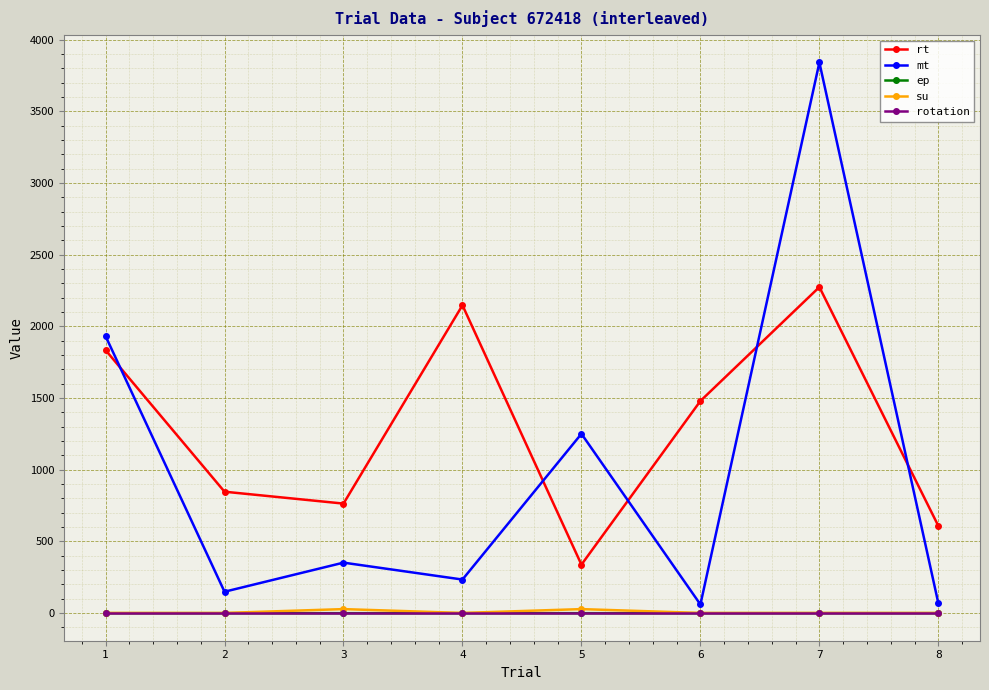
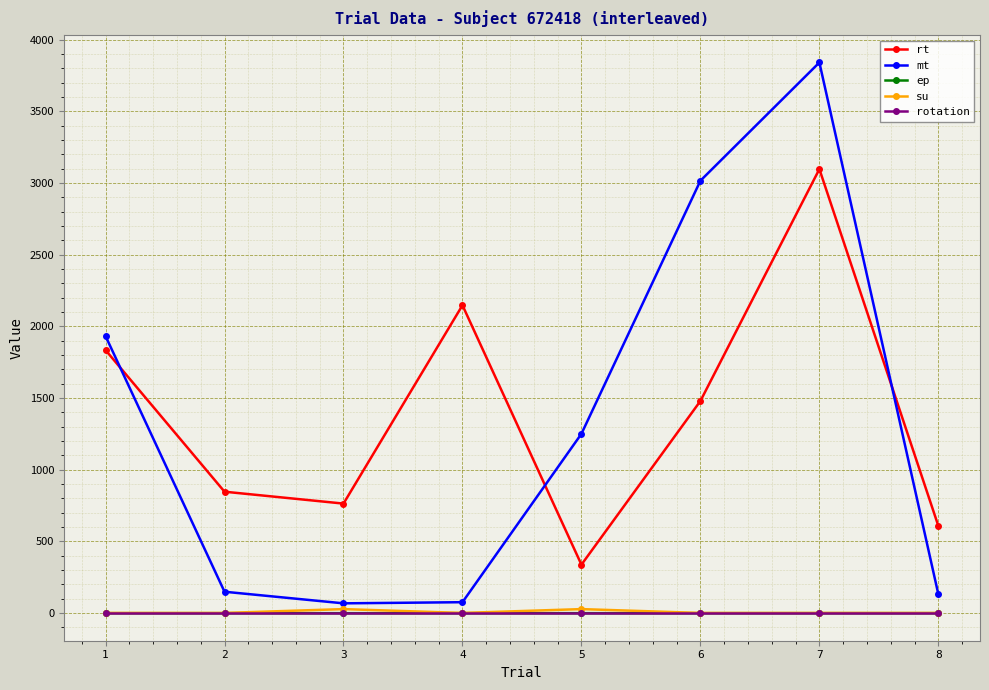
  {
    "rt": {
      "1": 1830,
      "2": 850,
      "3": 760,
      "4": 2150,
      "5": 340,
      "6": 1480,
-     "7": 2270,
+     "7": 3100,
      "8": 610
    },
    "mt": {
      "1": 1930,
      "2": 150,
-     "3": 350,
-     "4": 230,
+     "3": 70,
+     "4": 80,
      "5": 1250,
-     "6": 60,
+     "6": 3020,
      "7": 3840,
-     "8": 70
+     "8": 130
    },
    "rotation": {
      "3": 0,
      "5": 0
    },
    "su": {
      "3": 30,
      "5": 30
    }
  }
